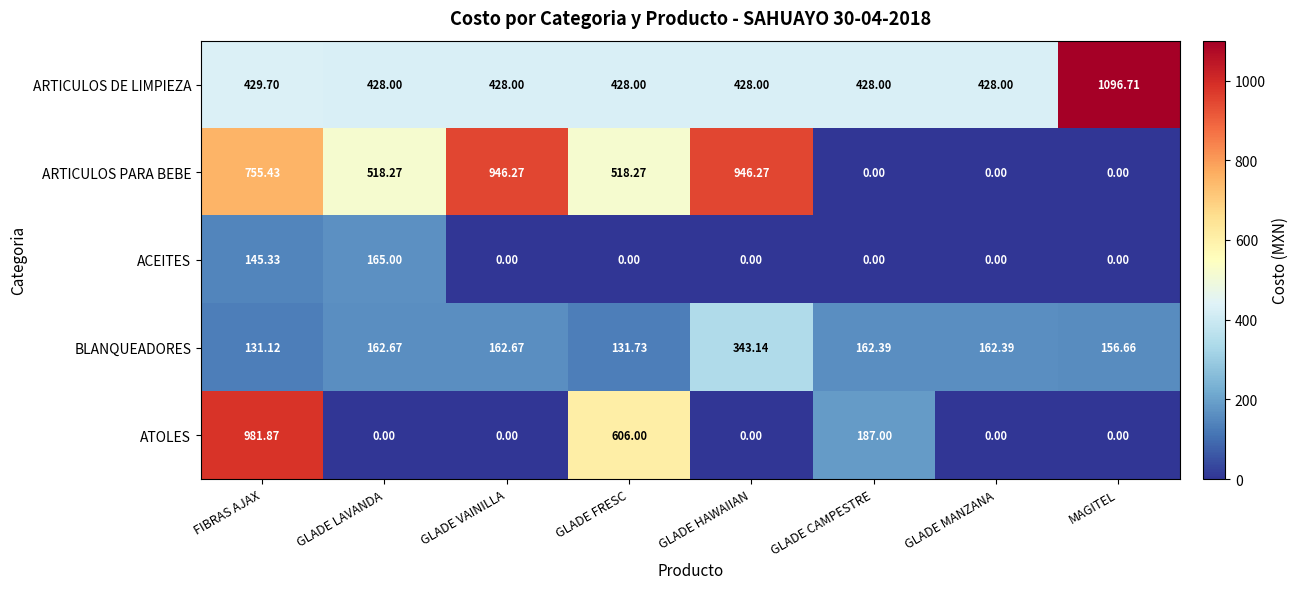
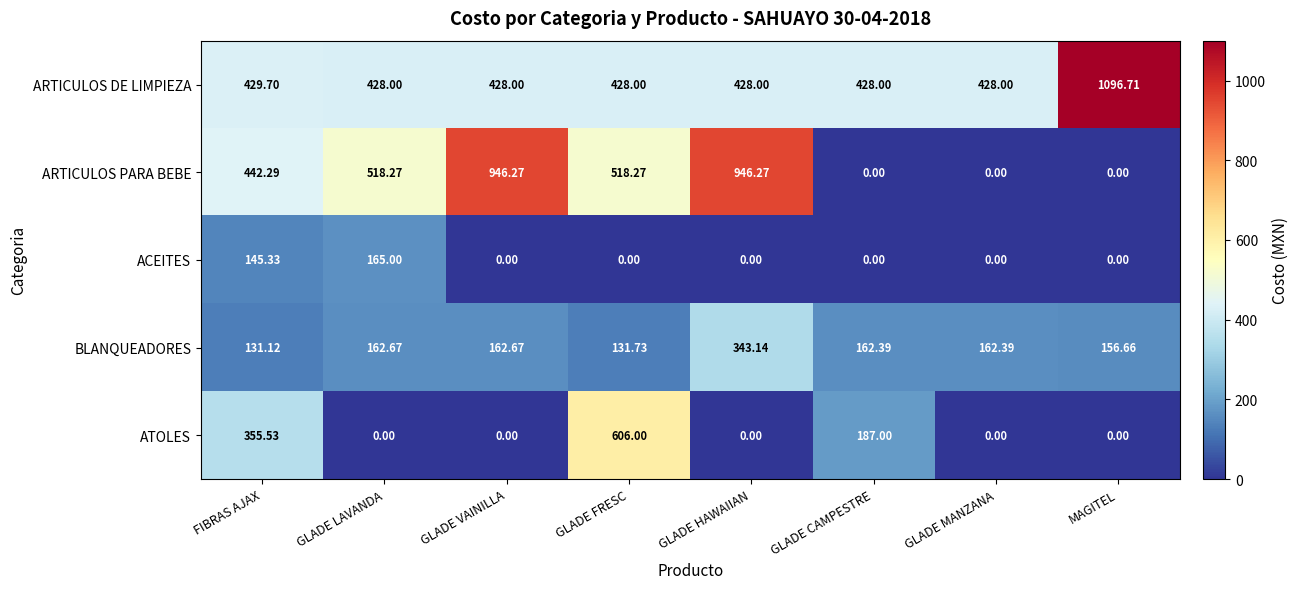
  {
    "ARTICULOS DE LIMPIEZA": {
      "FIBRAS AJAX": 429.70,
      "GLADE LAVANDA": 428.00,
      "GLADE VAINILLA": 428.00,
      "GLADE FRESC": 428.00,
      "GLADE HAWAIIAN": 428.00,
      "GLADE CAMPESTRE": 428.00,
      "GLADE MANZANA": 428.00,
      "MAGITEL": 1096.71
    },
    "ARTICULOS PARA BEBE": {
-     "FIBRAS AJAX": 755.43,
+     "FIBRAS AJAX": 442.29,
      "GLADE LAVANDA": 518.27,
      "GLADE VAINILLA": 946.27,
      "GLADE FRESC": 518.27,
      "GLADE HAWAIIAN": 946.27,
      "GLADE CAMPESTRE": 0.00,
      "GLADE MANZANA": 0.00,
      "MAGITEL": 0.00
    },
    "ACEITES": {
      "FIBRAS AJAX": 145.33,
      "GLADE LAVANDA": 165.00,
      "GLADE VAINILLA": 0.00,
      "GLADE FRESC": 0.00,
      "GLADE HAWAIIAN": 0.00,
      "GLADE CAMPESTRE": 0.00,
      "GLADE MANZANA": 0.00,
      "MAGITEL": 0.00
    },
    "BLANQUEADORES": {
      "FIBRAS AJAX": 131.12,
      "GLADE LAVANDA": 162.67,
      "GLADE VAINILLA": 162.67,
      "GLADE FRESC": 131.73,
      "GLADE HAWAIIAN": 343.14,
      "GLADE CAMPESTRE": 162.39,
      "GLADE MANZANA": 162.39,
      "MAGITEL": 156.66
    },
    "ATOLES": {
-     "FIBRAS AJAX": 981.87,
+     "FIBRAS AJAX": 355.53,
      "GLADE LAVANDA": 0.00,
      "GLADE VAINILLA": 0.00,
      "GLADE FRESC": 606.00,
      "GLADE HAWAIIAN": 0.00,
      "GLADE CAMPESTRE": 187.00,
      "GLADE MANZANA": 0.00,
      "MAGITEL": 0.00
    }
  }
